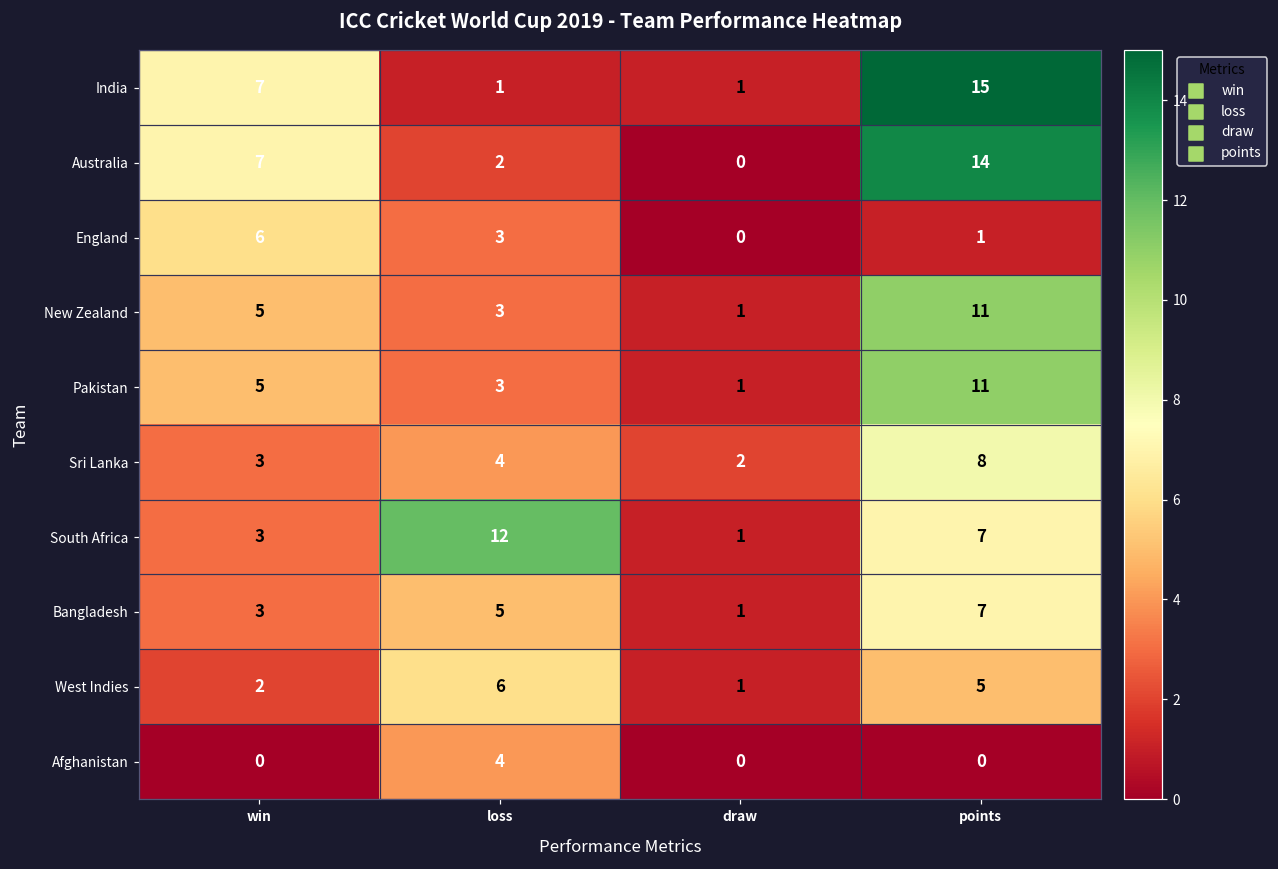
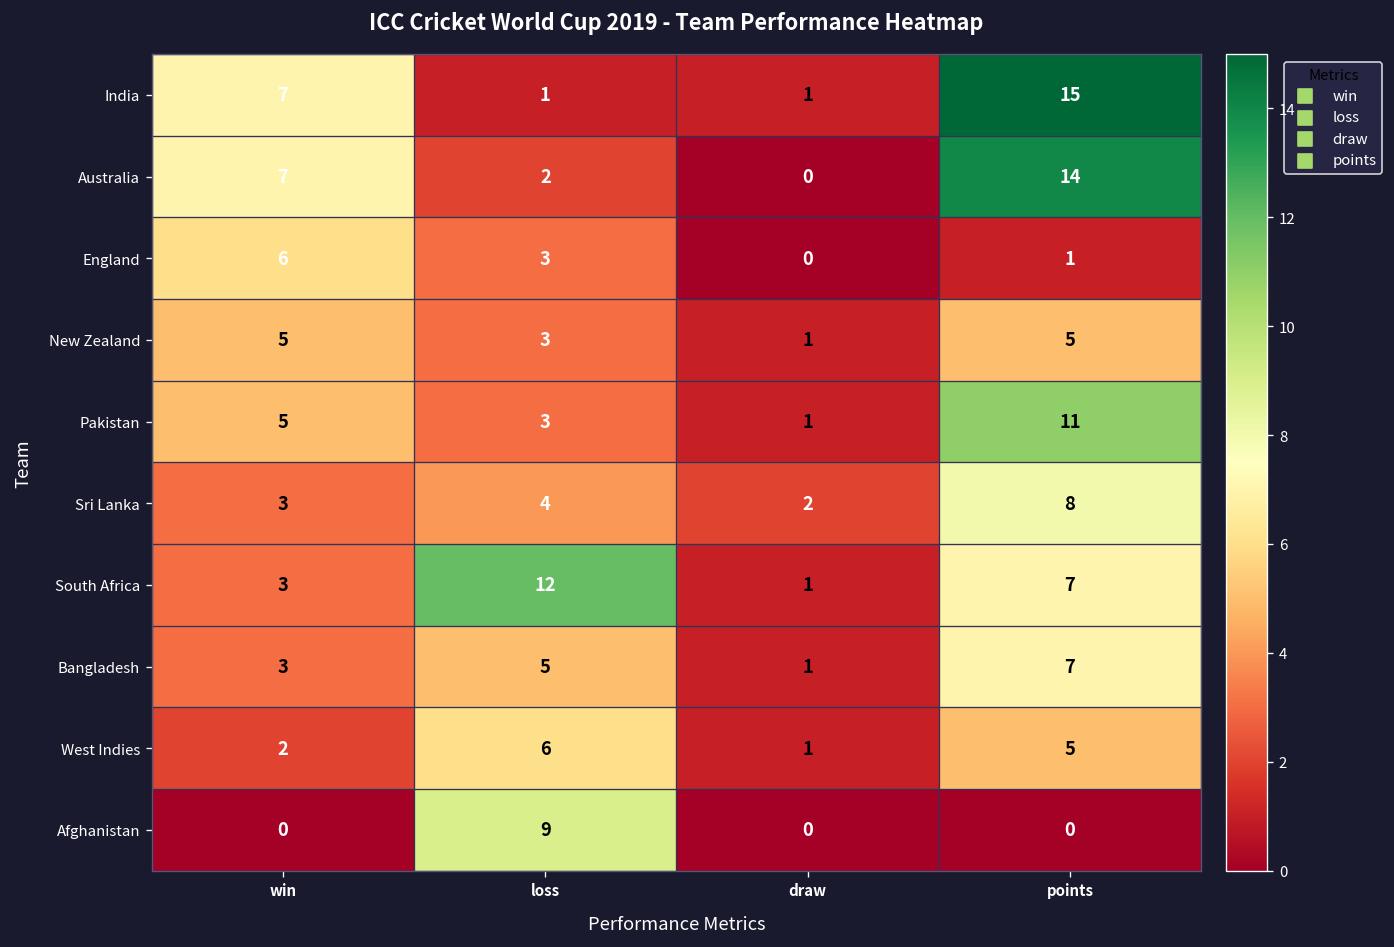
  {
    "India": {
      "win": 7,
      "loss": 1,
      "draw": 1,
      "points": 15
    },
    "Australia": {
      "win": 7,
      "loss": 2,
      "draw": 0,
      "points": 14
    },
    "England": {
      "win": 6,
      "loss": 3,
      "draw": 0,
      "points": 1
    },
    "New Zealand": {
      "win": 5,
      "loss": 3,
      "draw": 1,
-     "points": 11
+     "points": 5
    },
    "Pakistan": {
      "win": 5,
      "loss": 3,
      "draw": 1,
      "points": 11
    },
    "Sri Lanka": {
      "win": 3,
      "loss": 4,
      "draw": 2,
      "points": 8
    },
    "South Africa": {
      "win": 3,
      "loss": 12,
      "draw": 1,
      "points": 7
    },
    "Bangladesh": {
      "win": 3,
      "loss": 5,
      "draw": 1,
      "points": 7
    },
    "West Indies": {
      "win": 2,
      "loss": 6,
      "draw": 1,
      "points": 5
    },
    "Afghanistan": {
      "win": 0,
-     "loss": 4,
+     "loss": 9,
      "draw": 0,
      "points": 0
    }
  }
